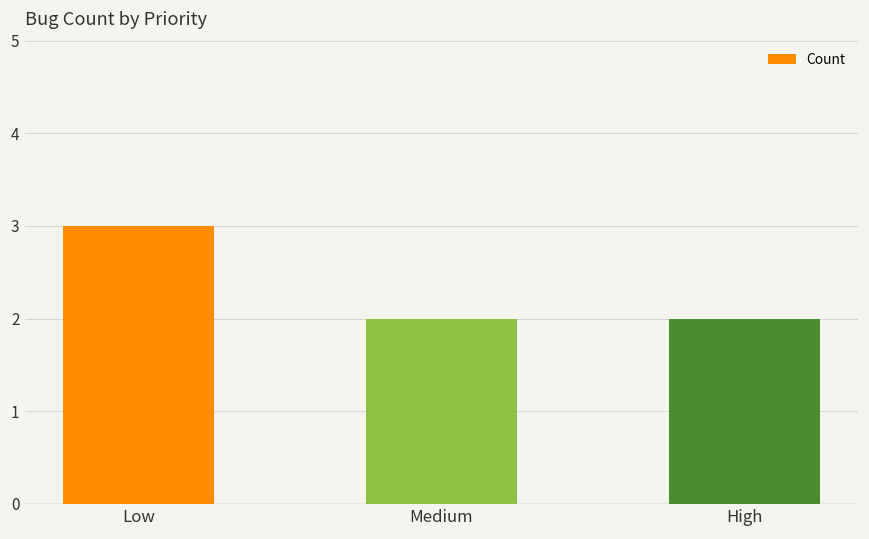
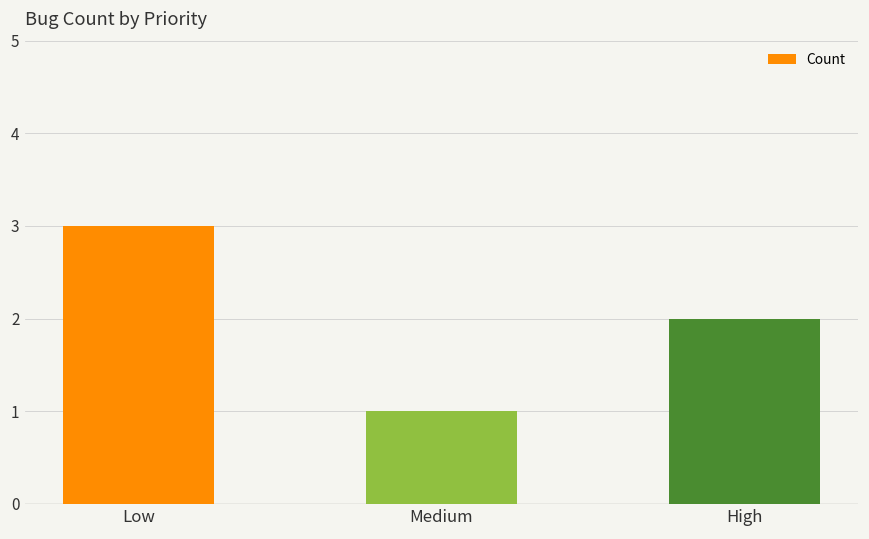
  {
    "Low": 3,
-   "Medium": 2,
+   "Medium": 1,
    "High": 2
  }
